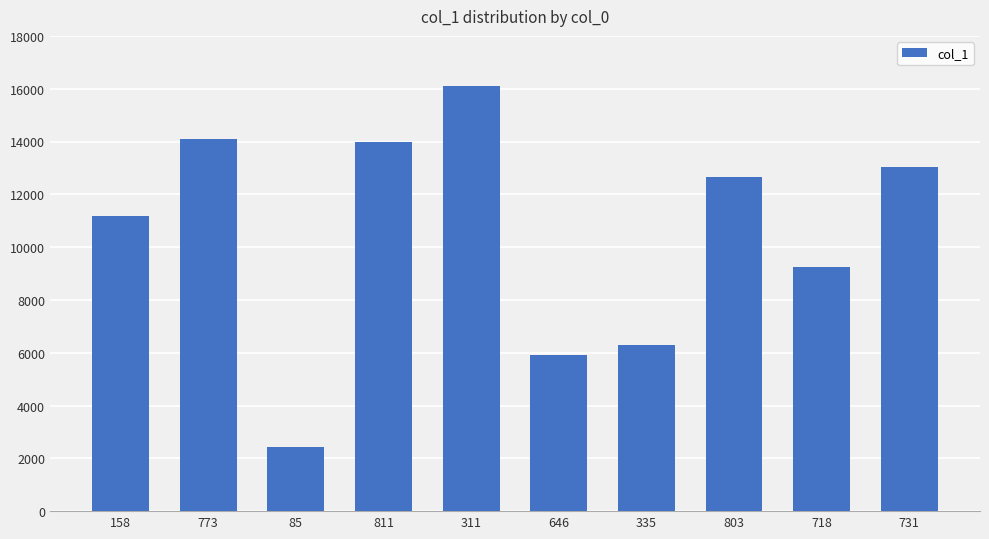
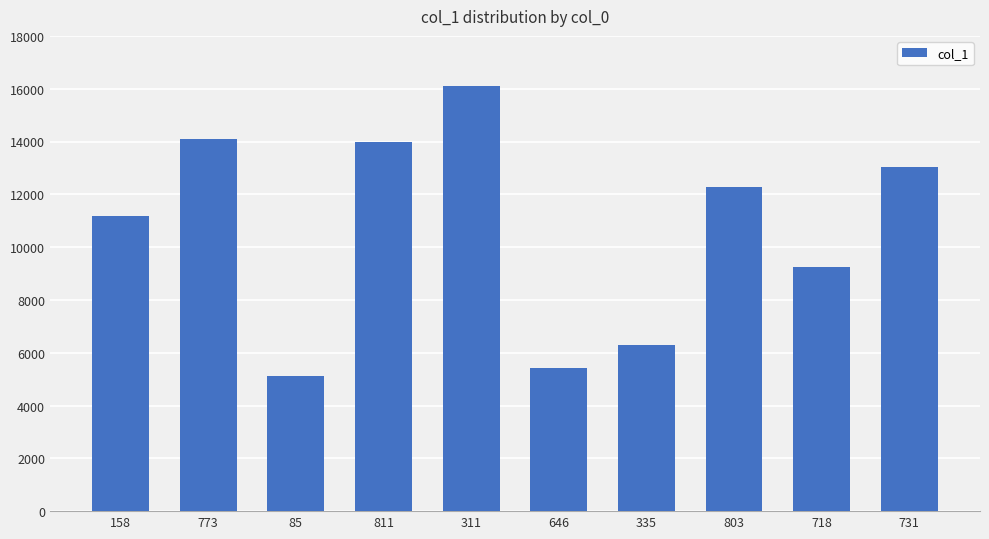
  {
    "158": 11200,
    "773": 14100,
-   "85": 2400,
+   "85": 5100,
    "811": 14000,
    "311": 16100,
-   "646": 5900,
+   "646": 5400,
    "335": 6300,
-   "803": 12700,
+   "803": 12300,
    "718": 9200,
    "731": 13000
  }
